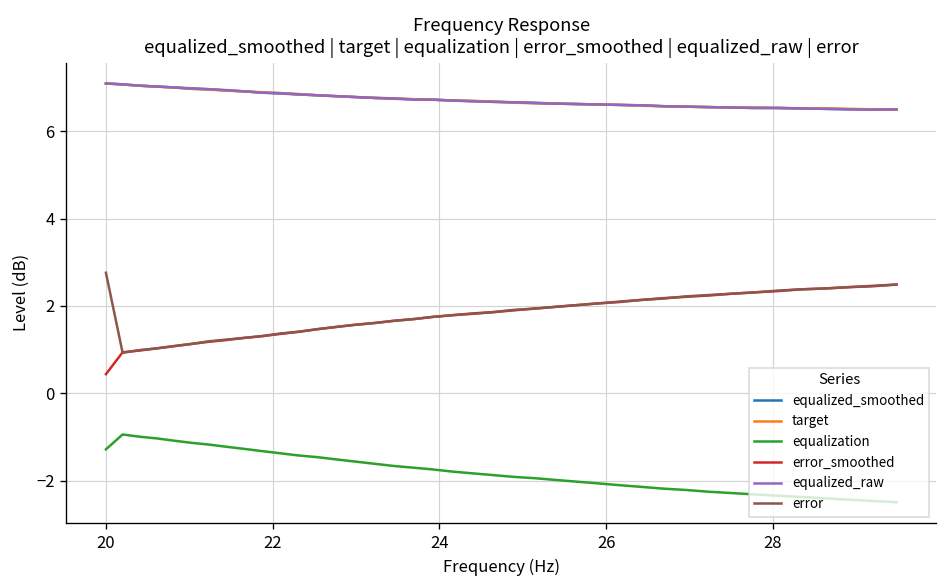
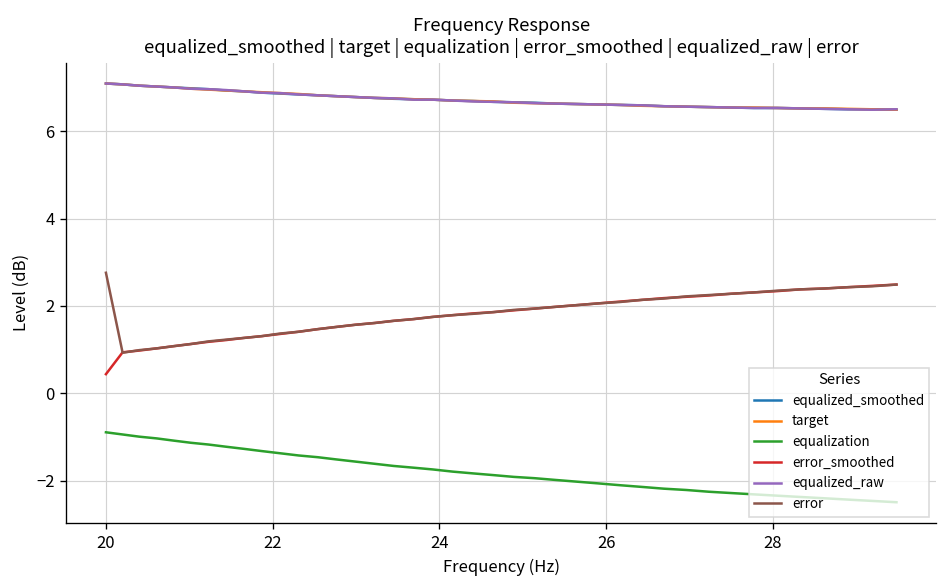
  {
    "equalization": {
-     "20": -1.3
+     "20": -0.9
    },
    "error_smoothed": {
      "20": 0.4
    },
    "error": {
      "20": 2.8
    }
  }
